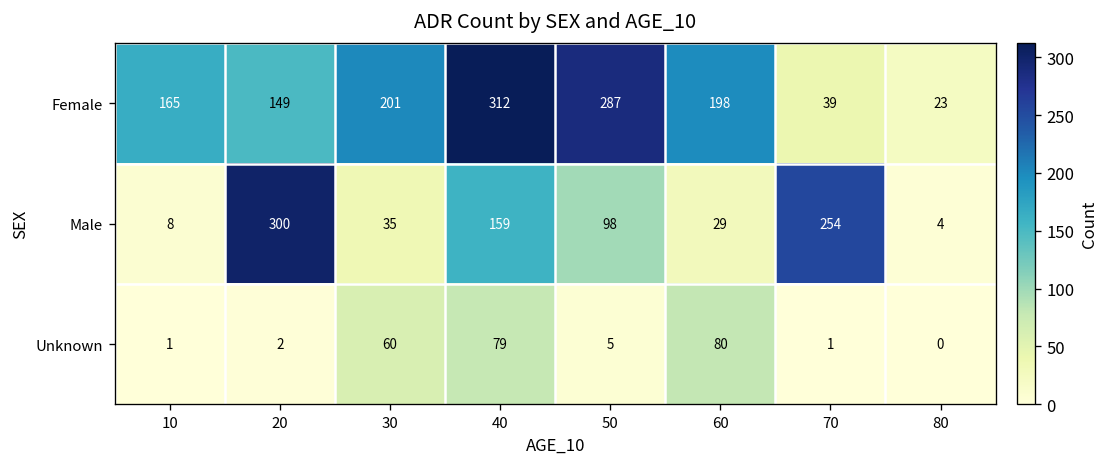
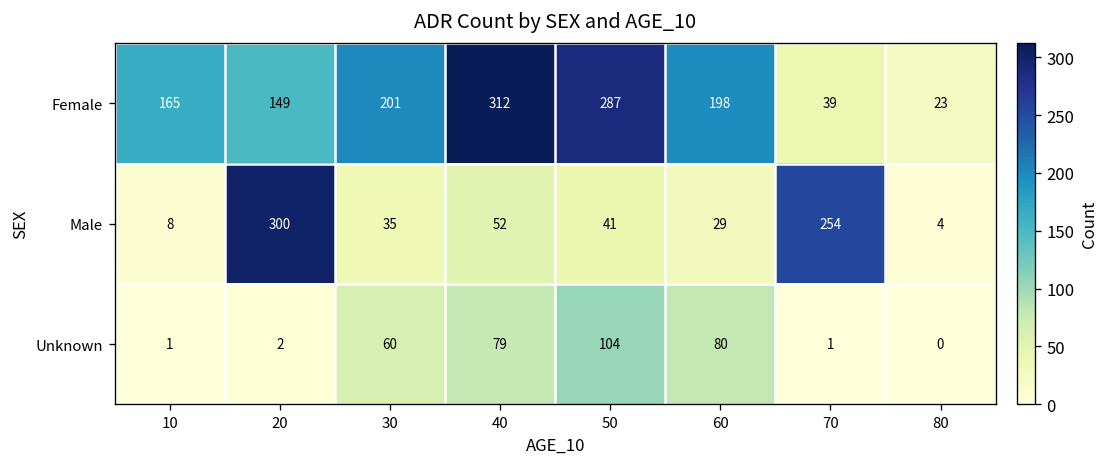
  {
    "Female": {
      "10": 165,
      "20": 149,
      "30": 201,
      "40": 312,
      "50": 287,
      "60": 198,
      "70": 39,
      "80": 23
    },
    "Male": {
      "10": 8,
      "20": 300,
      "30": 35,
-     "40": 159,
-     "50": 98,
+     "40": 52,
+     "50": 41,
      "60": 29,
      "70": 254,
      "80": 4
    },
    "Unknown": {
      "10": 1,
      "20": 2,
      "30": 60,
      "40": 79,
-     "50": 5,
+     "50": 104,
      "60": 80,
      "70": 1,
      "80": 0
    }
  }
